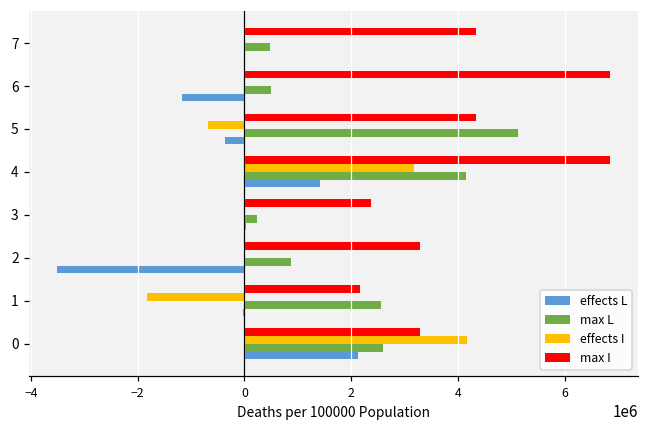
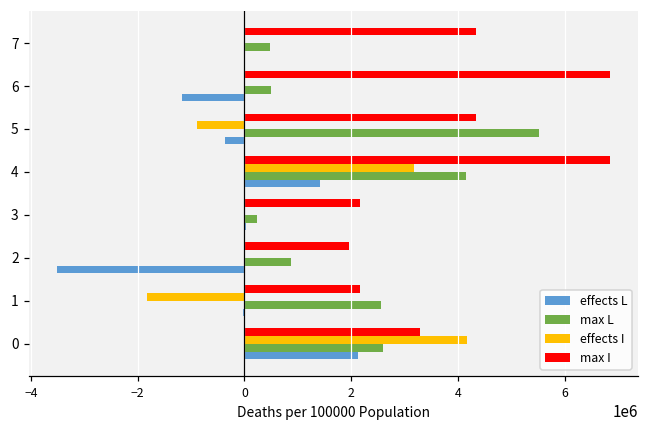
  {
    "effects L": {
      "6": -1200000,
      "5": -400000,
      "4": 1400000,
      "2": -3500000,
      "0": 2100000
    },
    "max L": {
      "7": 500000,
      "6": 500000,
-     "5": 5100000,
+     "5": 5500000,
      "4": 4200000,
      "3": 200000,
      "2": 900000,
      "1": 2600000,
      "0": 2600000
    },
    "effects I": {
      "7": 0,
      "6": 0,
-     "5": -700000,
+     "5": -900000,
      "4": 3200000,
      "3": 0,
      "2": 0,
      "1": -1800000,
      "0": 4200000
    },
    "max I": {
      "7": 4300000,
      "6": 6900000,
      "5": 4300000,
      "4": 6900000,
-     "3": 2400000,
-     "2": 3300000,
+     "3": 2200000,
+     "2": 2000000,
      "1": 2200000,
      "0": 3300000
    }
  }
